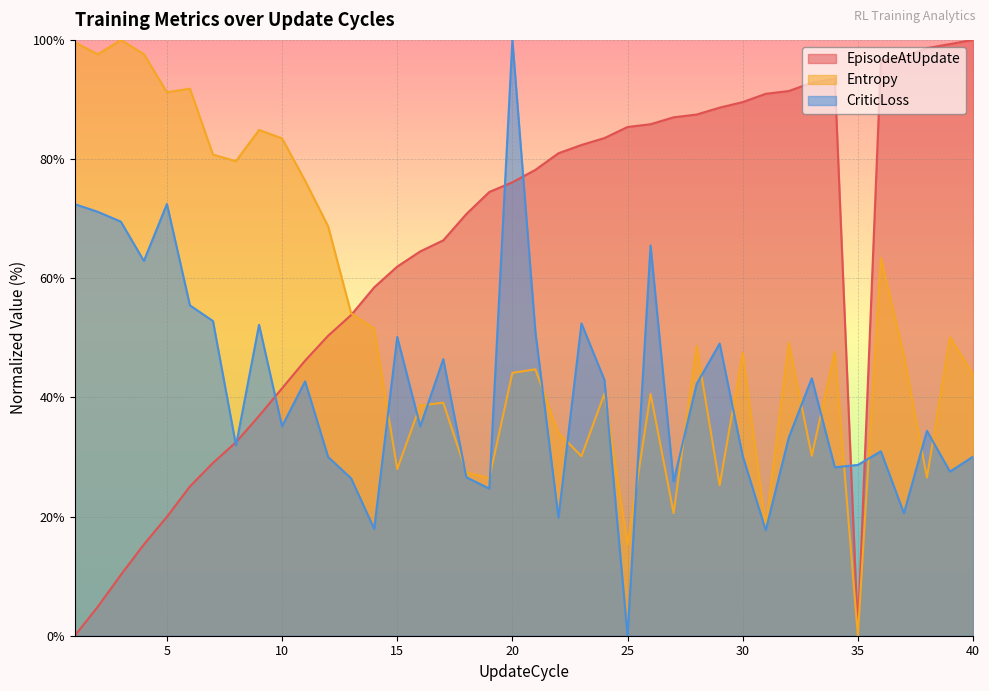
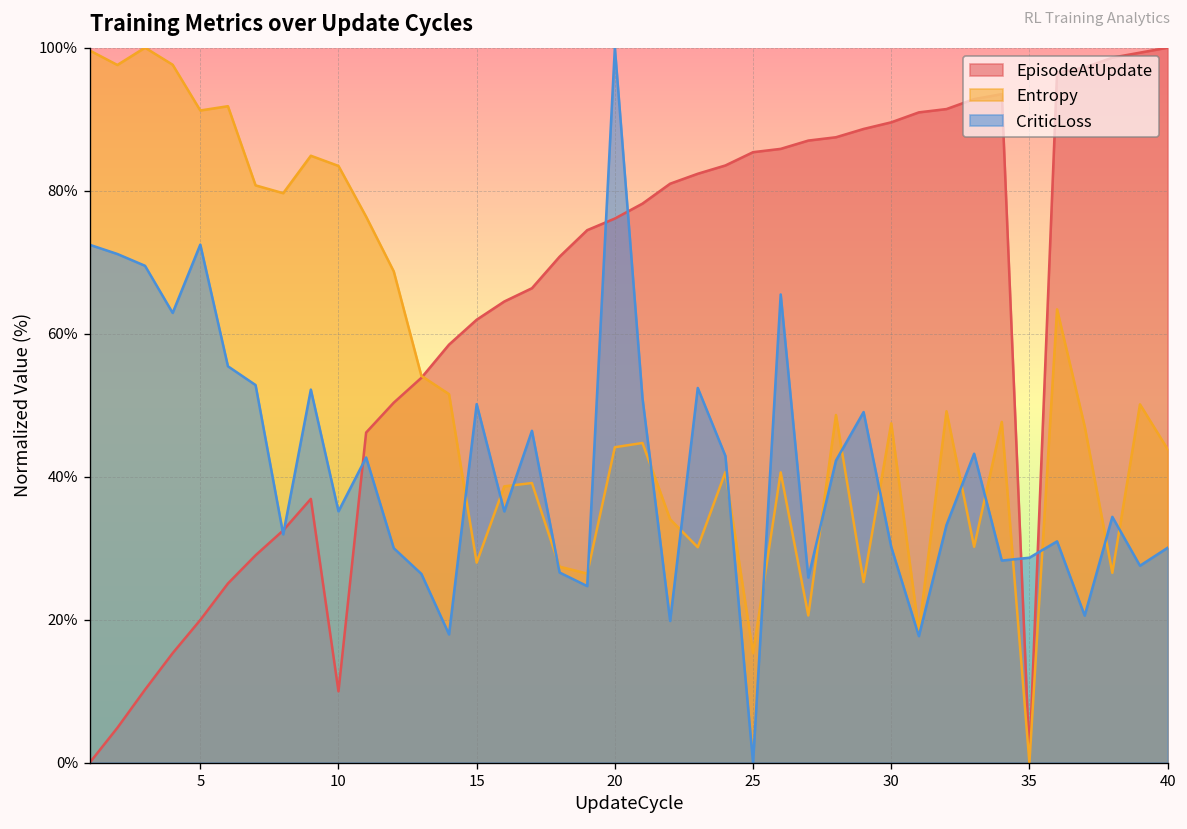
  {
    "EpisodeAtUpdate": {
      "5": "20%",
-     "10": "42%",
+     "10": "10%",
      "15": "62%",
      "20": "76%",
      "25": "85%",
      "30": "90%",
      "35": "1%",
      "40": "100%"
    },
    "Entropy": {
      "5": "91%",
      "10": "83%",
      "15": "28%",
      "20": "44%",
      "25": "15%",
      "30": "47%",
      "35": "0%",
      "40": "44%"
    },
    "CriticLoss": {
      "5": "72%",
      "10": "35%",
      "15": "50%",
      "20": "100%",
      "25": "0%",
      "30": "30%",
      "35": "29%",
      "40": "30%"
    }
  }
